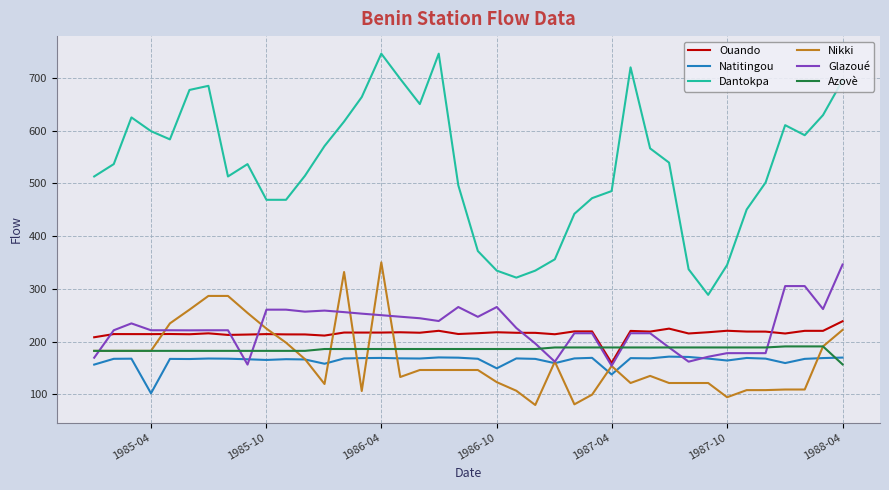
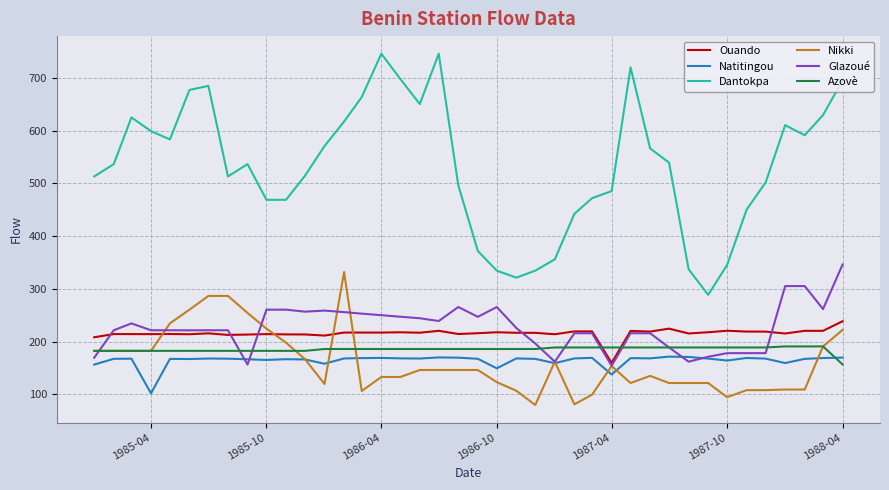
  {
    "Ouando": {
      "1985-04": 210,
      "1985-10": 210,
      "1986-04": 220,
      "1986-10": 220,
      "1987-04": 160,
      "1987-10": 220,
      "1988-04": 240
    },
    "Natitingou": {
      "1985-04": 100,
      "1985-10": 170,
      "1986-04": 170,
      "1986-10": 150,
      "1987-04": 140,
      "1987-10": 160,
      "1988-04": 170
    },
    "Dantokpa": {
      "1985-04": 600,
      "1985-10": 470,
      "1986-04": 750,
      "1986-10": 330,
      "1987-04": 490,
      "1987-10": 350
    },
    "Nikki": {
      "1985-10": 220,
-     "1986-04": 350,
+     "1986-04": 130,
      "1986-10": 120,
      "1987-10": 90,
      "1988-04": 220
    },
    "Glazoué": {
      "1985-04": 220,
      "1985-10": 260,
      "1986-04": 250,
      "1986-10": 270,
      "1987-10": 180,
      "1988-04": 350
    },
    "Azovè": {
      "1985-10": 180,
      "1986-04": 190,
      "1986-10": 190,
      "1987-04": 190,
      "1987-10": 190,
      "1988-04": 160
    }
  }
